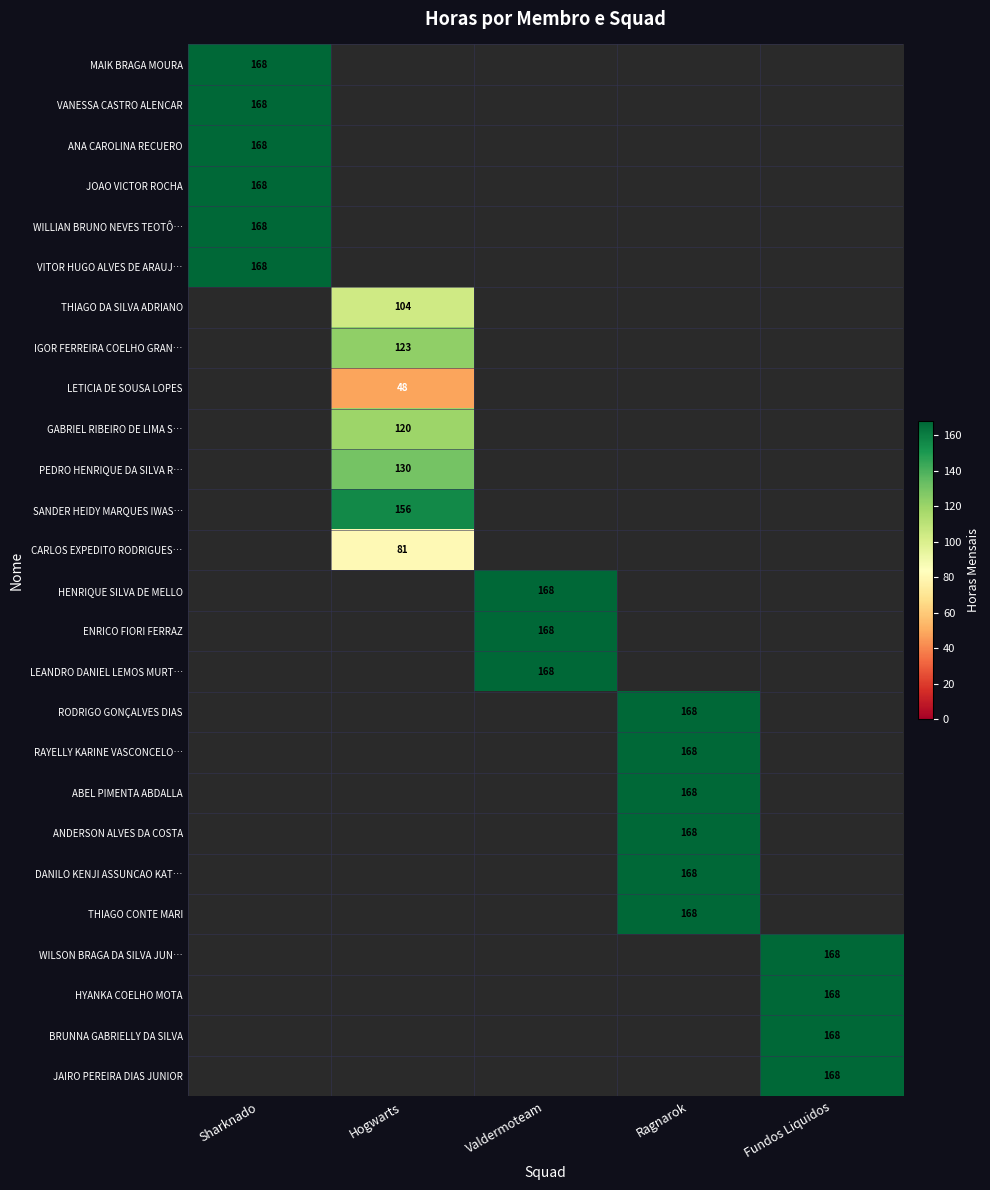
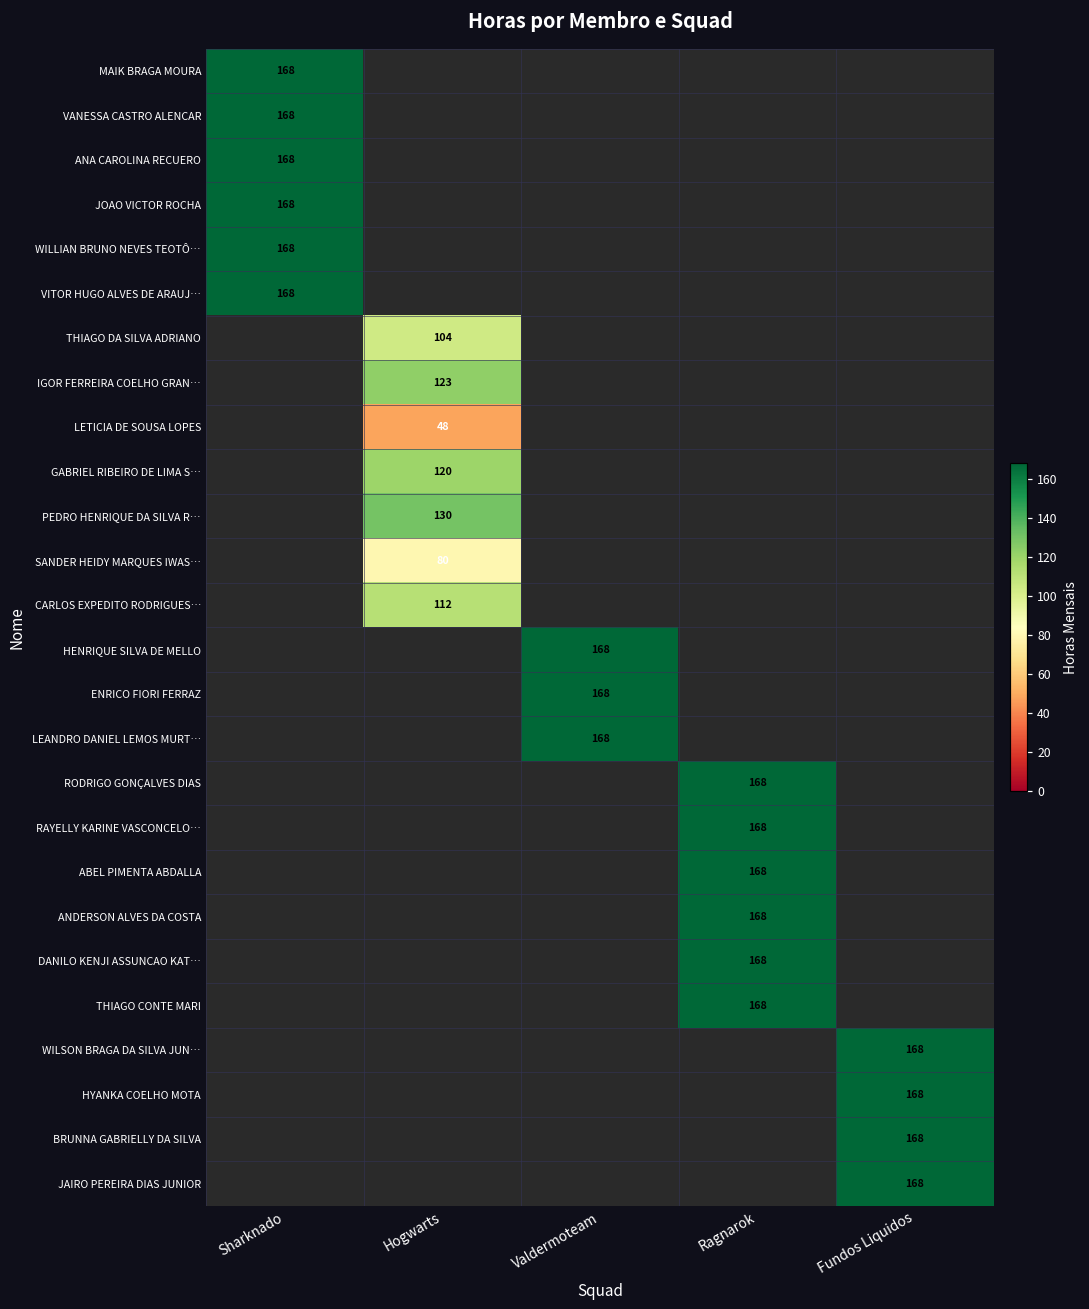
  {
    "MAIK BRAGA MOURA": {
      "Sharknado": 168
    },
    "VANESSA CASTRO ALENCAR": {
      "Sharknado": 168
    },
    "ANA CAROLINA RECUERO": {
      "Sharknado": 168
    },
    "JOAO VICTOR ROCHA": {
      "Sharknado": 168
    },
    "WILLIAN BRUNO NEVES TEOTÔ…": {
      "Sharknado": 168
    },
    "VITOR HUGO ALVES DE ARAUJ…": {
      "Sharknado": 168
    },
    "THIAGO DA SILVA ADRIANO": {
      "Hogwarts": 104
    },
    "IGOR FERREIRA COELHO GRAN…": {
      "Hogwarts": 123
    },
    "LETICIA DE SOUSA LOPES": {
      "Hogwarts": 48
    },
    "GABRIEL RIBEIRO DE LIMA S…": {
      "Hogwarts": 120
    },
    "PEDRO HENRIQUE DA SILVA R…": {
      "Hogwarts": 130
    },
    "SANDER HEIDY MARQUES IWAS…": {
-     "Hogwarts": 156
+     "Hogwarts": 80
    },
    "CARLOS EXPEDITO RODRIGUES…": {
-     "Hogwarts": 81
+     "Hogwarts": 112
    },
    "HENRIQUE SILVA DE MELLO": {
      "Valdermoteam": 168
    },
    "ENRICO FIORI FERRAZ": {
      "Valdermoteam": 168
    },
    "LEANDRO DANIEL LEMOS MURT…": {
      "Valdermoteam": 168
    },
    "RODRIGO GONÇALVES DIAS": {
      "Ragnarok": 168
    },
    "RAYELLY KARINE VASCONCELO…": {
      "Ragnarok": 168
    },
    "ABEL PIMENTA ABDALLA": {
      "Ragnarok": 168
    },
    "ANDERSON ALVES DA COSTA": {
      "Ragnarok": 168
    },
    "DANILO KENJI ASSUNCAO KAT…": {
      "Ragnarok": 168
    },
    "THIAGO CONTE MARI": {
      "Ragnarok": 168
    },
    "WILSON BRAGA DA SILVA JUN…": {
      "Fundos Liquidos": 168
    },
    "HYANKA COELHO MOTA": {
      "Fundos Liquidos": 168
    },
    "BRUNNA GABRIELLY DA SILVA": {
      "Fundos Liquidos": 168
    },
    "JAIRO PEREIRA DIAS JUNIOR": {
      "Fundos Liquidos": 168
    }
  }
